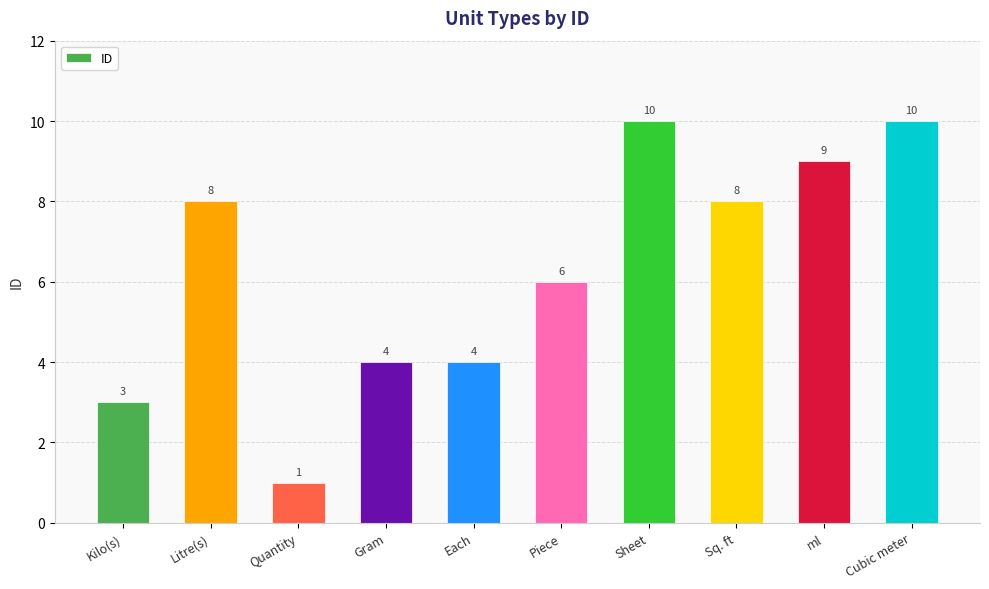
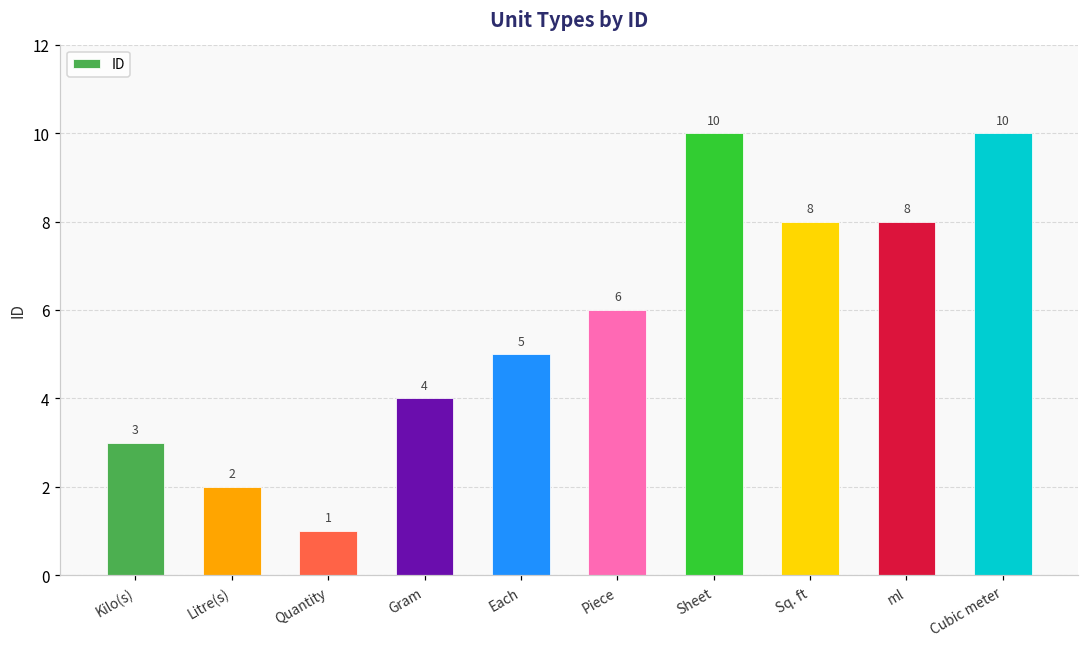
  {
    "Kilo(s)": 3,
-   "Litre(s)": 8,
+   "Litre(s)": 2,
    "Quantity": 1,
    "Gram": 4,
-   "Each": 4,
+   "Each": 5,
    "Piece": 6,
    "Sheet": 10,
    "Sq. ft": 8,
-   "ml": 9,
+   "ml": 8,
    "Cubic meter": 10
  }
